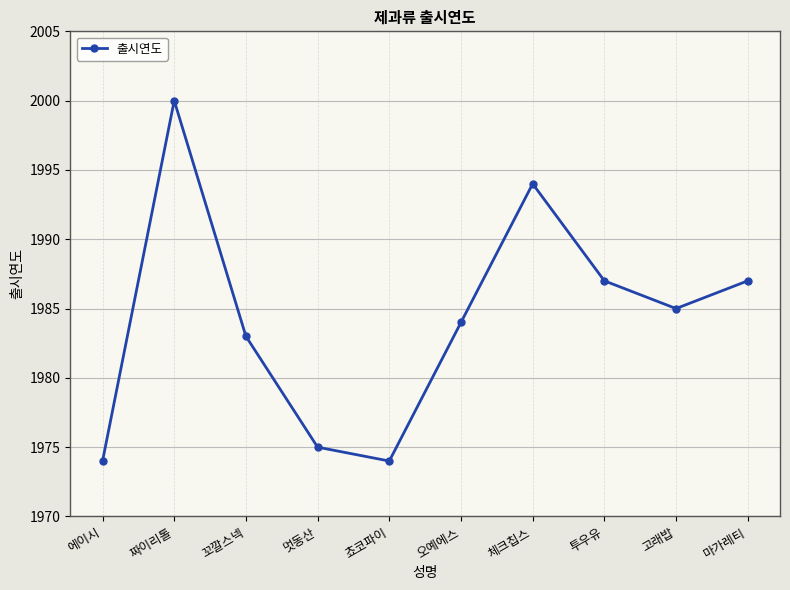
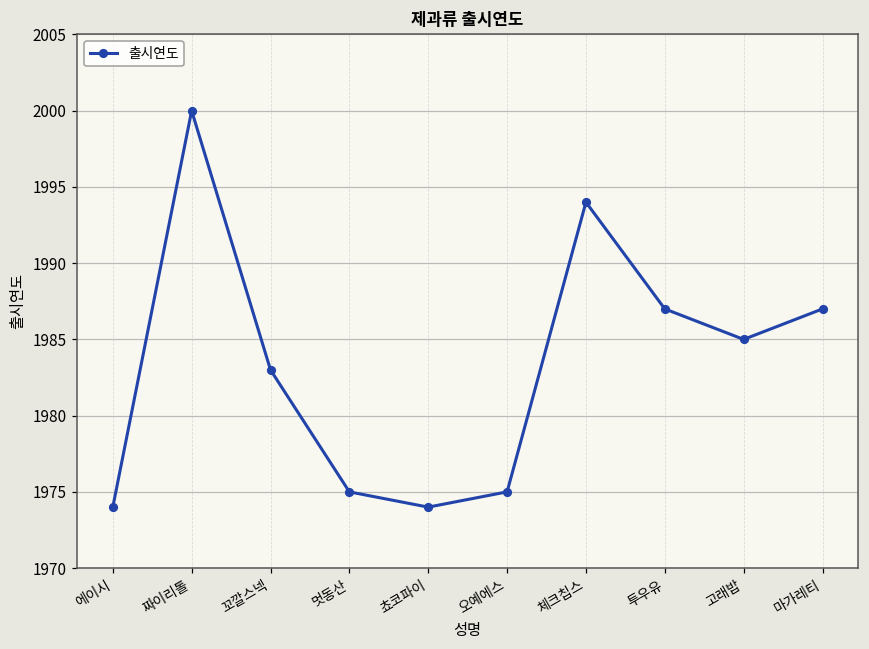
  {
    "에이시": 1974,
    "짜이리톨": 2000,
    "꼬깔스넥": 1983,
    "멋동산": 1975,
    "쵸코파이": 1974,
-   "오예에스": 1984,
+   "오예에스": 1975,
    "체크칩스": 1994,
    "투우유": 1987,
    "고래밥": 1985,
    "마가레티": 1987
  }
